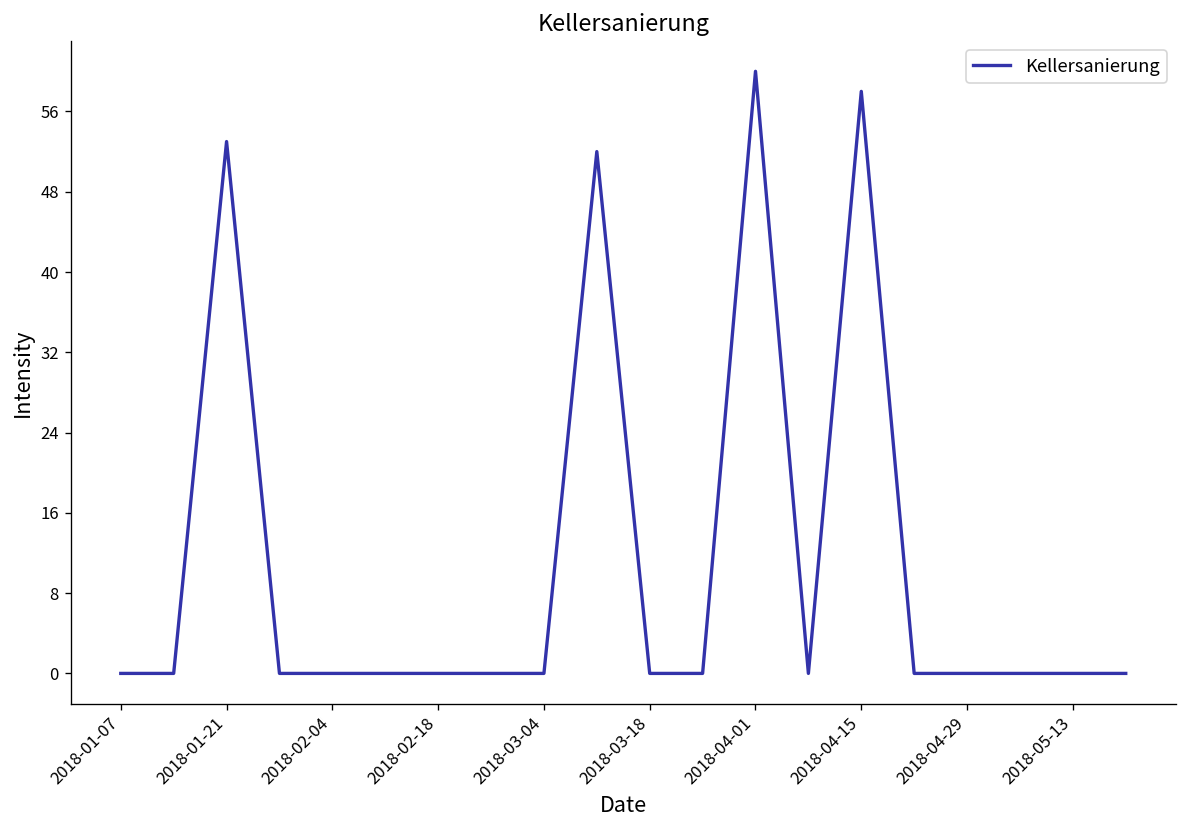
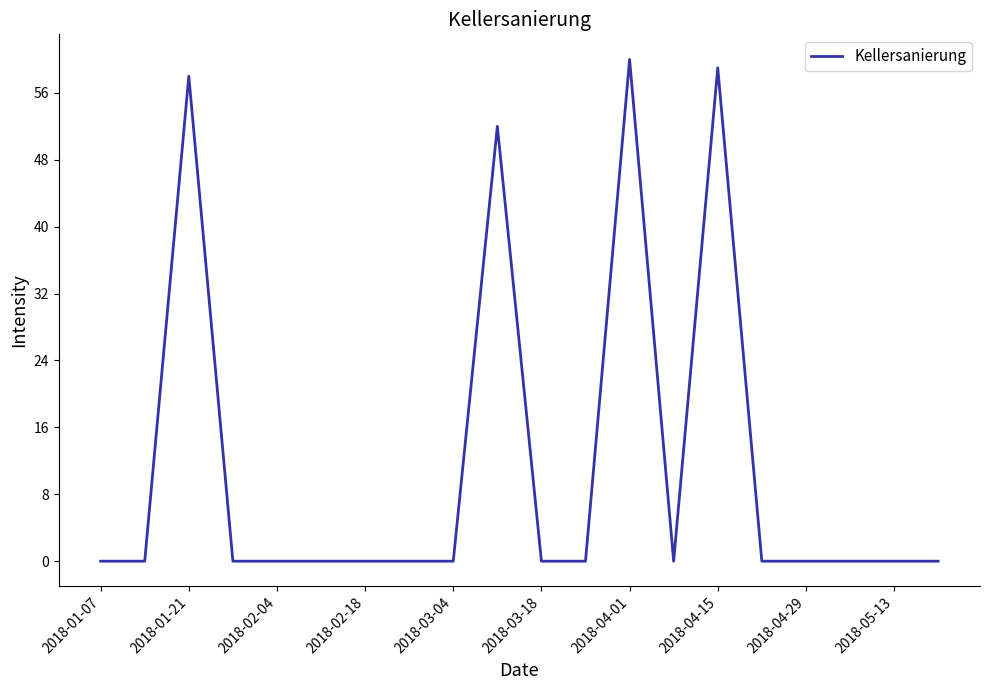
  {
    "2018-01-07": 0,
-   "2018-01-21": 53,
+   "2018-01-21": 58,
    "2018-02-04": 0,
    "2018-02-18": 0,
    "2018-03-04": 0,
    "2018-03-18": 0,
    "2018-04-01": 60,
-   "2018-04-15": 58,
+   "2018-04-15": 59,
    "2018-04-29": 0,
    "2018-05-13": 0
  }
